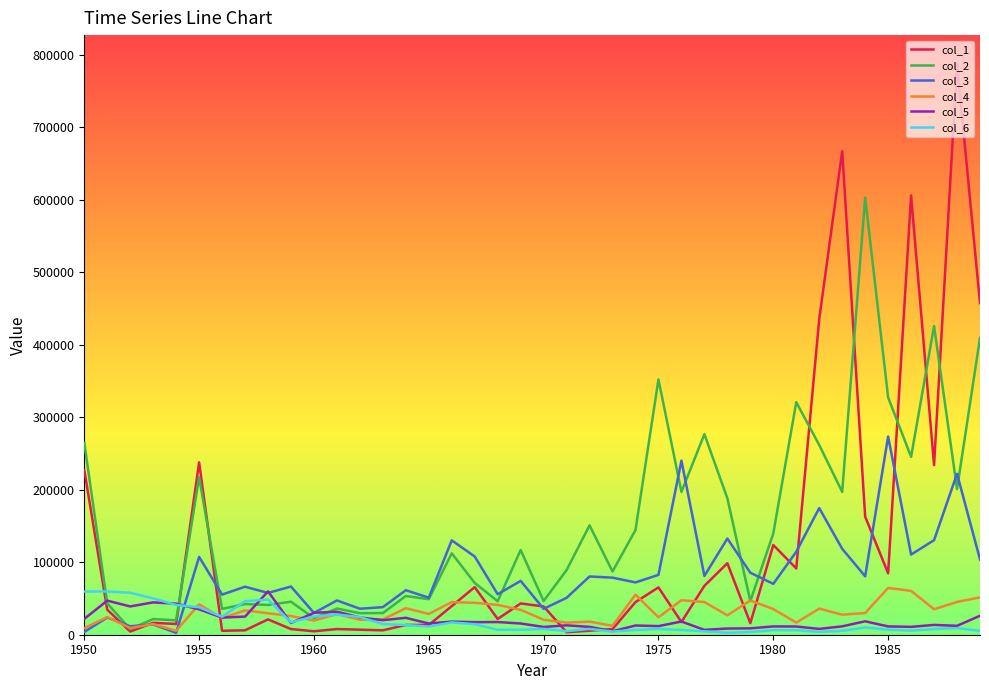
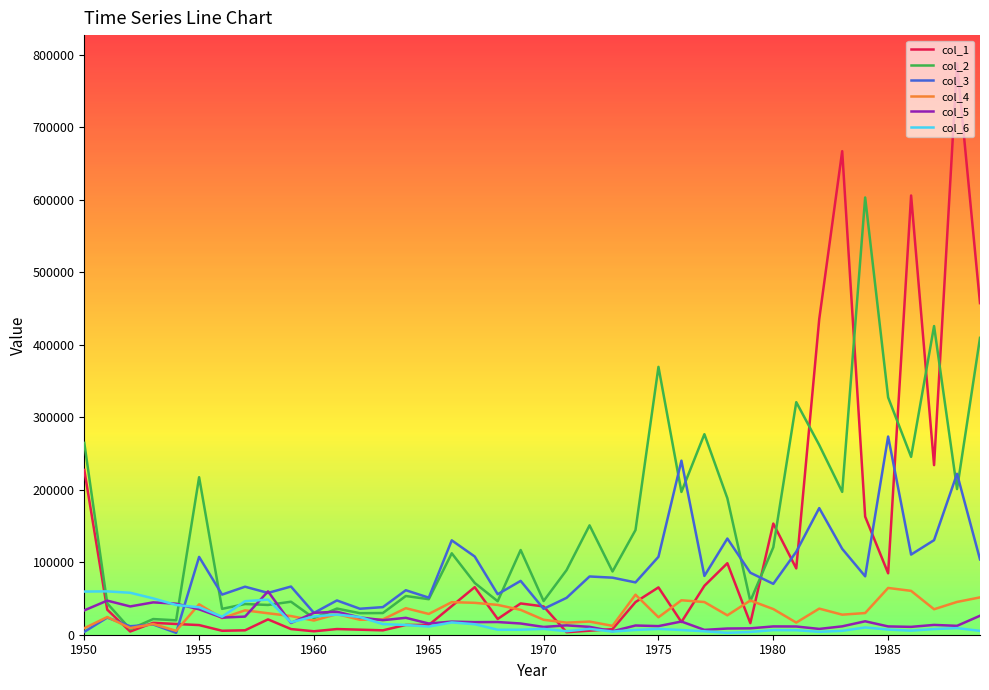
  {
    "col_1": {
      "1950": 230000,
-     "1955": 240000,
+     "1955": 10000,
      "1960": 0,
      "1975": 70000,
-     "1980": 120000,
+     "1980": 150000,
      "1985": 80000
    },
    "col_2": {
      "1950": 260000,
      "1955": 220000,
      "1970": 50000,
-     "1975": 350000,
-     "1980": 140000,
+     "1975": 370000,
+     "1980": 120000,
      "1985": 330000
    },
    "col_3": {
      "1950": 0,
      "1955": 110000,
-     "1975": 80000,
+     "1975": 110000,
      "1980": 70000,
      "1985": 270000
    },
    "col_4": {
      "1950": 10000,
      "1955": 40000,
      "1965": 30000,
      "1970": 20000,
      "1975": 20000,
      "1980": 40000,
      "1985": 60000
    },
    "col_5": {
-     "1950": 20000,
+     "1950": 30000,
      "1975": 10000,
      "1980": 10000,
      "1985": 10000
    },
    "col_6": {
      "1950": 60000,
      "1975": 10000,
      "1980": 10000,
      "1985": 10000
    }
  }
